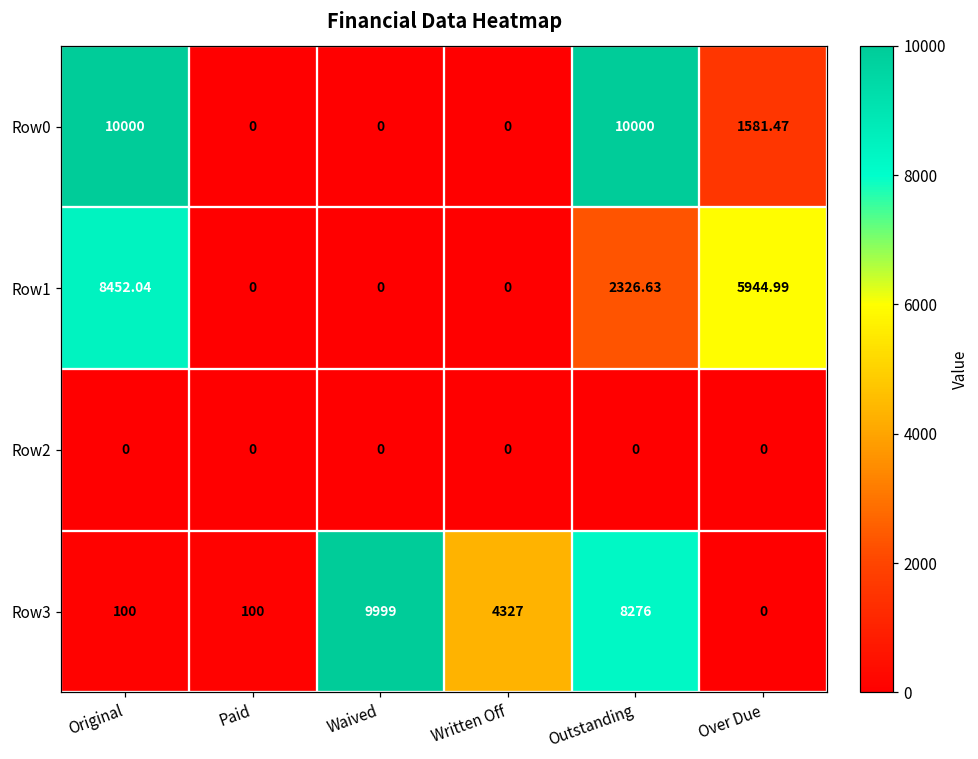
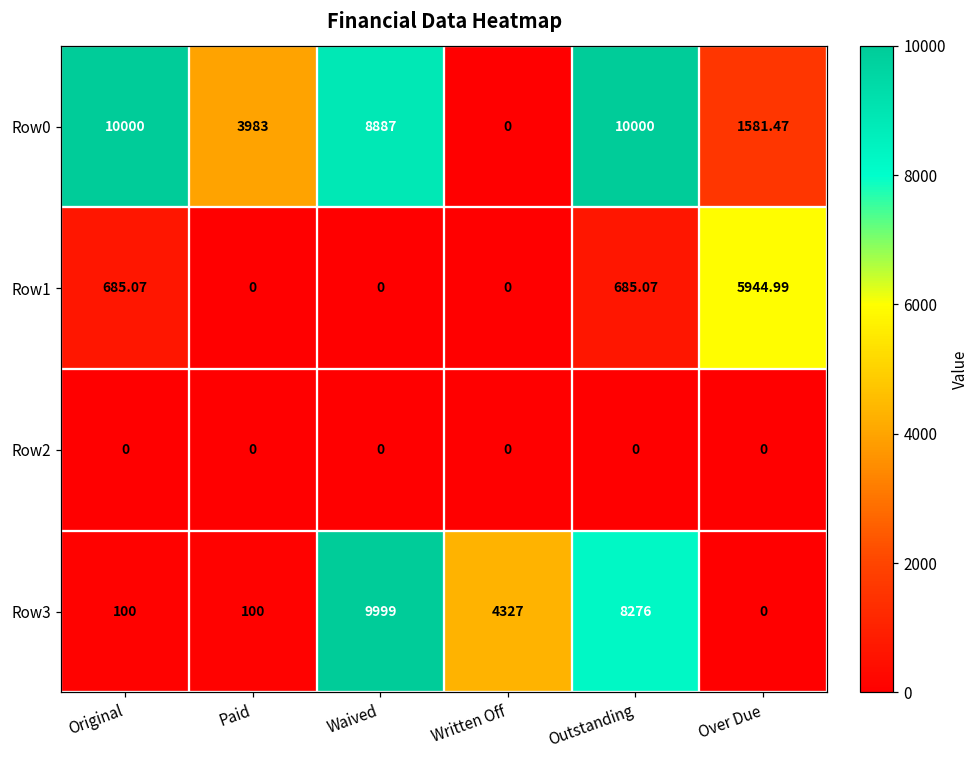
  {
    "Row0": {
      "Original": 10000,
-     "Paid": 0,
-     "Waived": 0,
+     "Paid": 3983,
+     "Waived": 8887,
      "Written Off": 0,
      "Outstanding": 10000,
      "Over Due": 1581.47
    },
    "Row1": {
-     "Original": 8452.04,
+     "Original": 685.07,
      "Paid": 0,
      "Waived": 0,
      "Written Off": 0,
-     "Outstanding": 2326.63,
+     "Outstanding": 685.07,
      "Over Due": 5944.99
    },
    "Row2": {
      "Original": 0,
      "Paid": 0,
      "Waived": 0,
      "Written Off": 0,
      "Outstanding": 0,
      "Over Due": 0
    },
    "Row3": {
      "Original": 100,
      "Paid": 100,
      "Waived": 9999,
      "Written Off": 4327,
      "Outstanding": 8276,
      "Over Due": 0
    }
  }
